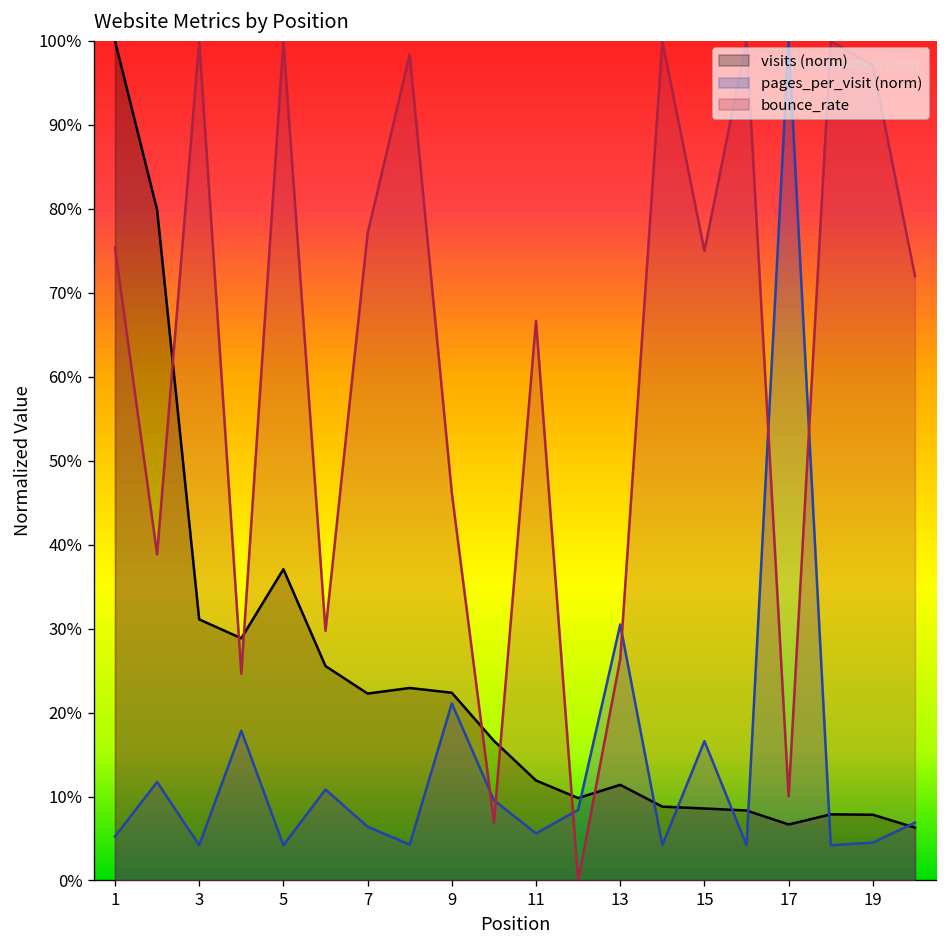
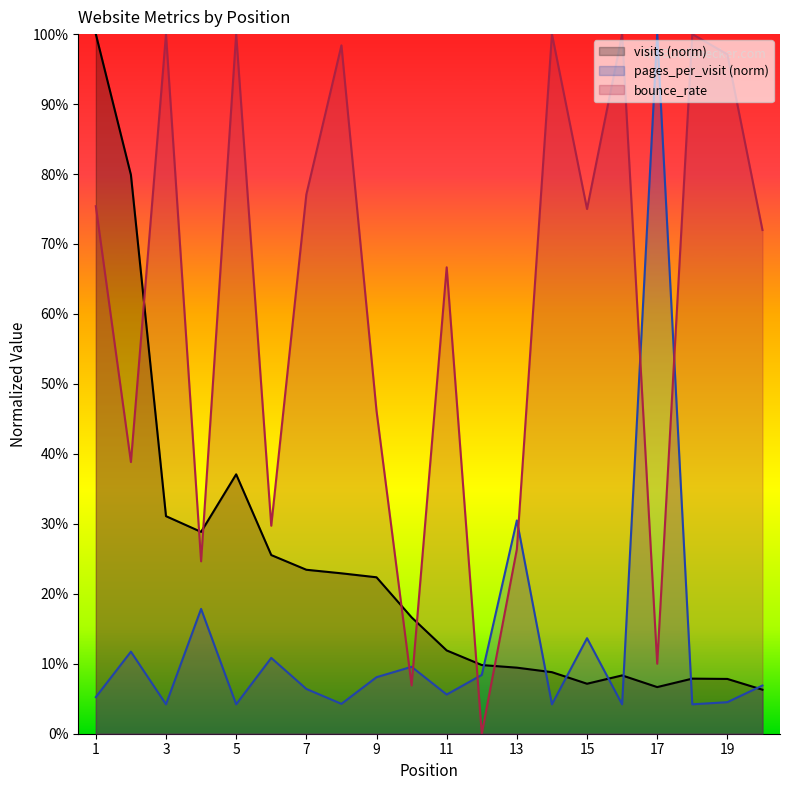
  {
    "visits (norm)": {
      "1": "100%",
      "3": "31%",
      "5": "37%",
-     "7": "22%",
+     "7": "23%",
      "9": "22%",
      "11": "12%",
-     "13": "11%",
-     "15": "9%",
+     "13": "9%",
+     "15": "7%",
      "17": "7%",
      "19": "8%"
    },
    "pages_per_visit (norm)": {
      "1": "5%",
      "3": "4%",
      "5": "4%",
      "7": "6%",
-     "9": "21%",
+     "9": "8%",
      "11": "6%",
      "13": "30%",
-     "15": "17%",
+     "15": "14%",
      "17": "100%",
      "19": "5%"
    },
    "bounce_rate": {
      "1": "75%",
      "3": "100%",
      "5": "100%",
      "7": "77%",
      "9": "46%",
      "11": "67%",
      "13": "26%",
      "15": "75%",
      "17": "10%"
    }
  }
